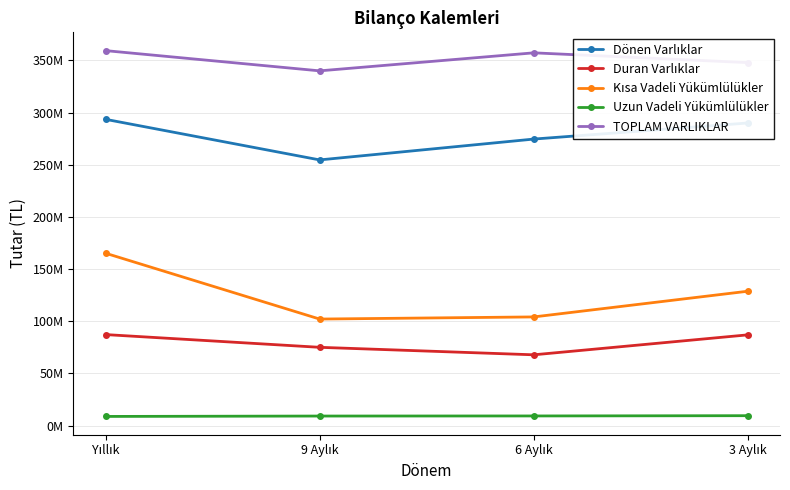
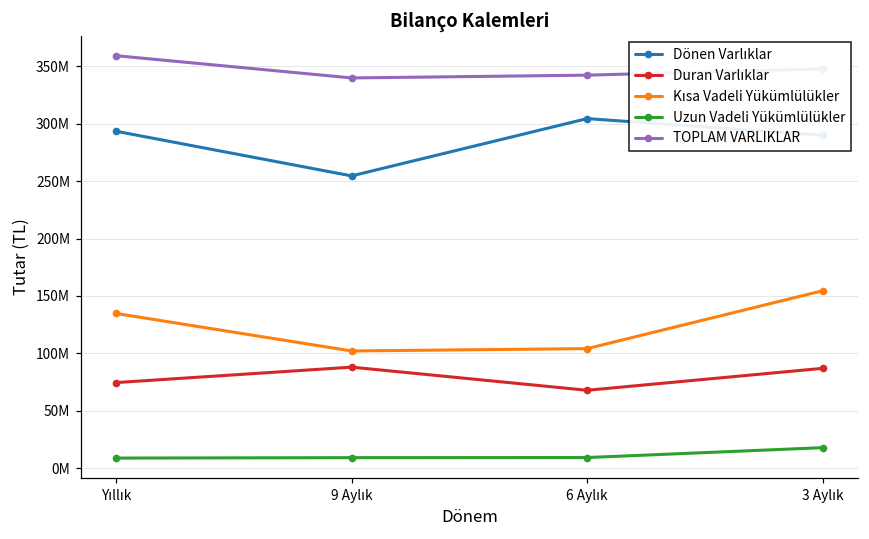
  {
    "Dönen Varlıklar": {
      "Yıllık": 294000000,
      "9 Aylık": 255000000,
-     "6 Aylık": 275000000
+     "6 Aylık": 305000000
    },
    "Duran Varlıklar": {
-     "Yıllık": 87000000,
-     "9 Aylık": 75000000,
+     "Yıllık": 75000000,
+     "9 Aylık": 88000000,
      "6 Aylık": 68000000,
      "3 Aylık": 87000000
    },
    "Kısa Vadeli Yükümlülükler": {
-     "Yıllık": 165000000,
+     "Yıllık": 135000000,
      "9 Aylık": 102000000,
      "6 Aylık": 104000000,
-     "3 Aylık": 129000000
+     "3 Aylık": 155000000
    },
    "Uzun Vadeli Yükümlülükler": {
      "Yıllık": 9000000,
      "9 Aylık": 9000000,
      "6 Aylık": 9000000,
-     "3 Aylık": 9000000
+     "3 Aylık": 18000000
    },
    "TOPLAM VARLIKLAR": {
      "Yıllık": 359000000,
      "9 Aylık": 340000000,
-     "6 Aylık": 357000000
+     "6 Aylık": 342000000
    }
  }
